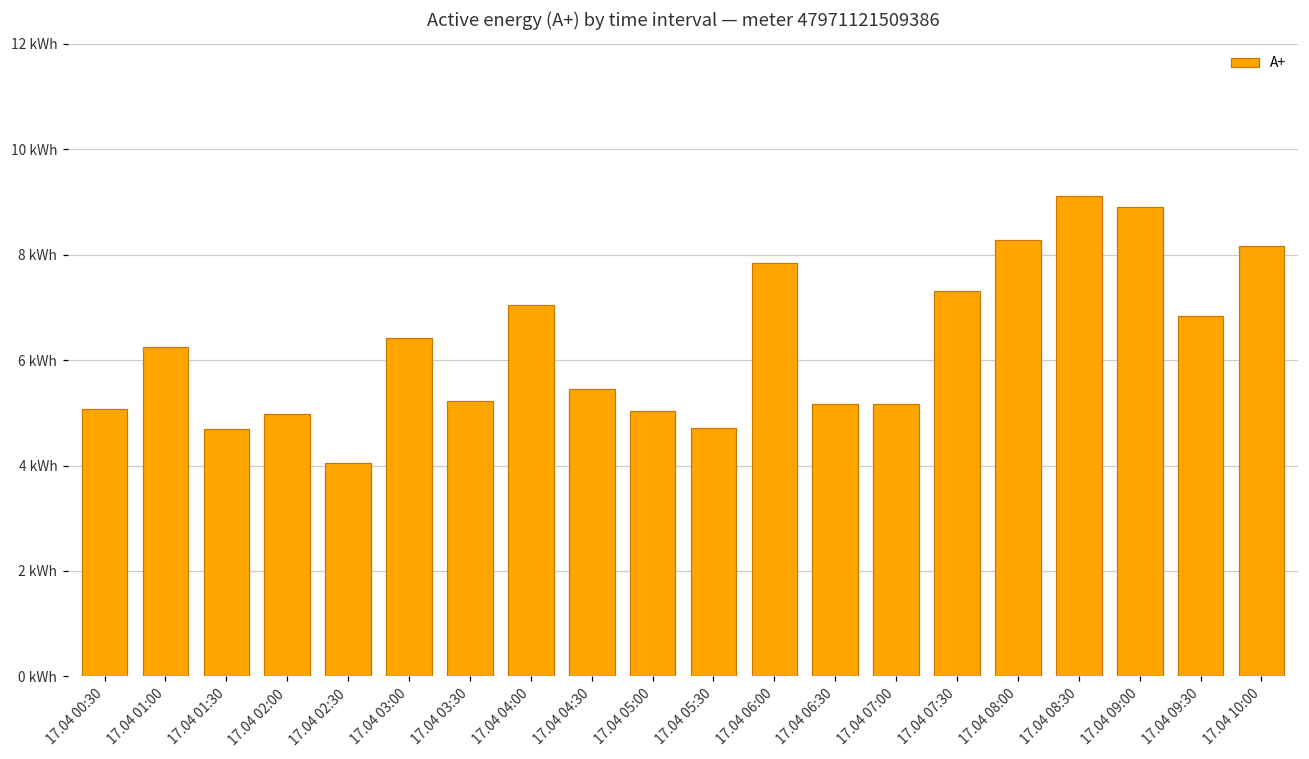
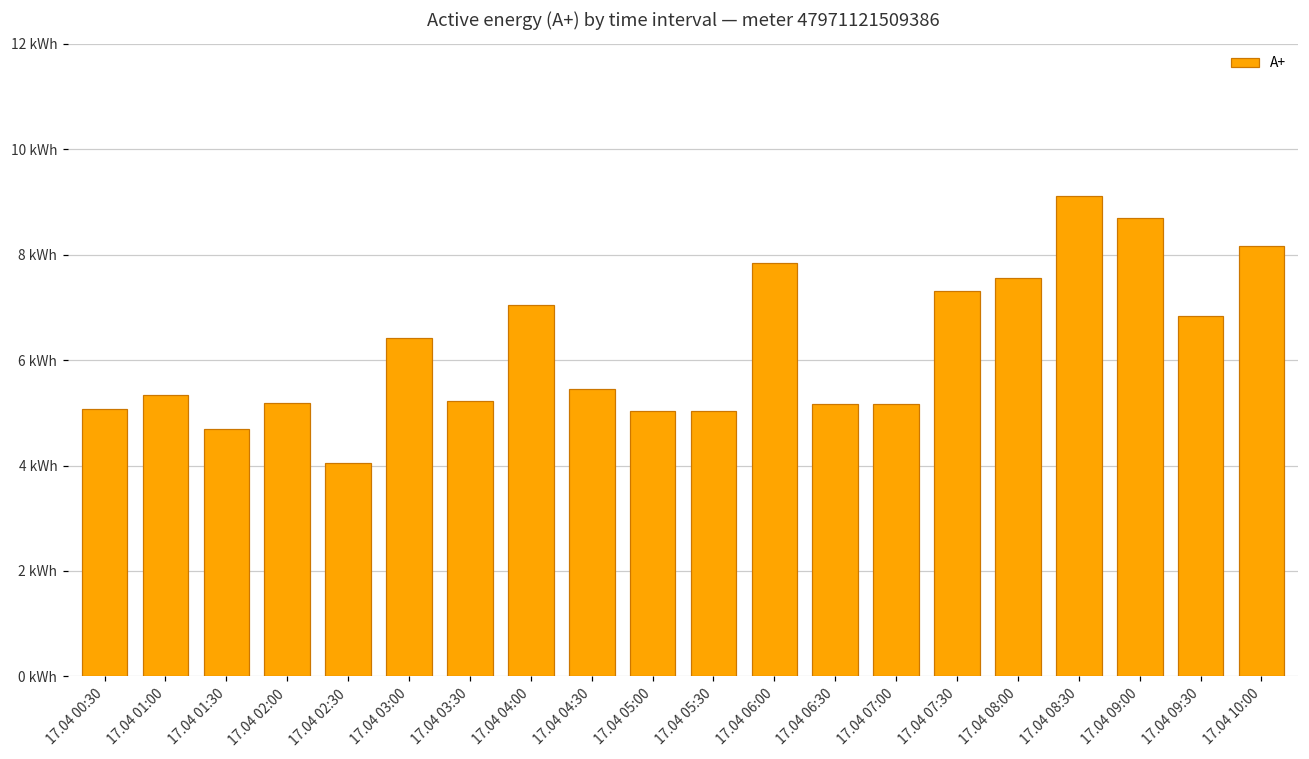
  {
    "17.04 00:30": "5.1 kWh",
-   "17.04 01:00": "6.3 kWh",
+   "17.04 01:00": "5.3 kWh",
    "17.04 01:30": "4.7 kWh",
-   "17.04 02:00": "5.0 kWh",
+   "17.04 02:00": "5.2 kWh",
    "17.04 02:30": "4.1 kWh",
    "17.04 03:00": "6.4 kWh",
    "17.04 03:30": "5.2 kWh",
    "17.04 04:00": "7.0 kWh",
    "17.04 04:30": "5.5 kWh",
    "17.04 05:00": "5.0 kWh",
-   "17.04 05:30": "4.7 kWh",
+   "17.04 05:30": "5.0 kWh",
    "17.04 06:00": "7.9 kWh",
    "17.04 06:30": "5.2 kWh",
    "17.04 07:00": "5.2 kWh",
    "17.04 07:30": "7.3 kWh",
-   "17.04 08:00": "8.3 kWh",
+   "17.04 08:00": "7.6 kWh",
    "17.04 08:30": "9.1 kWh",
-   "17.04 09:00": "8.9 kWh",
+   "17.04 09:00": "8.7 kWh",
    "17.04 09:30": "6.8 kWh",
    "17.04 10:00": "8.2 kWh"
  }
